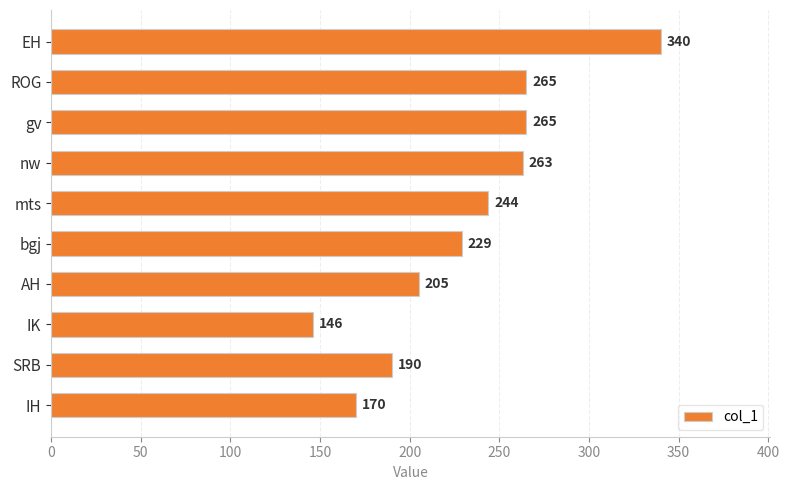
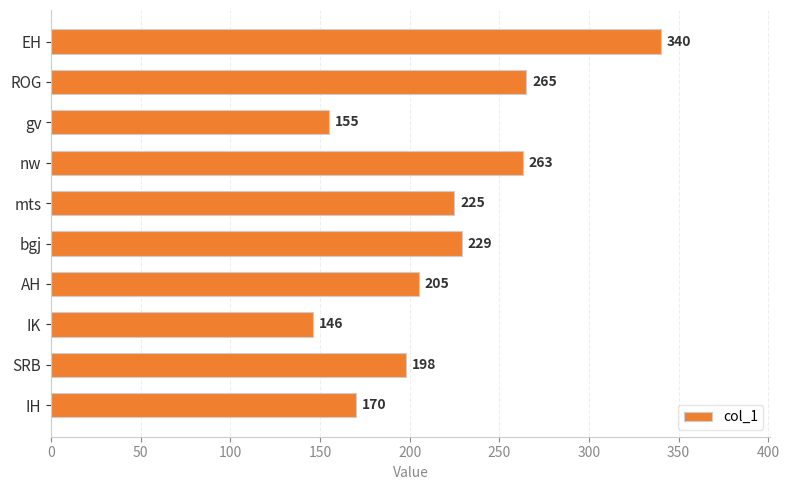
  {
    "EH": 340,
    "ROG": 265,
-   "gv": 265,
+   "gv": 155,
    "nw": 263,
-   "mts": 244,
+   "mts": 225,
    "bgj": 229,
    "AH": 205,
    "IK": 146,
-   "SRB": 190,
+   "SRB": 198,
    "IH": 170
  }
